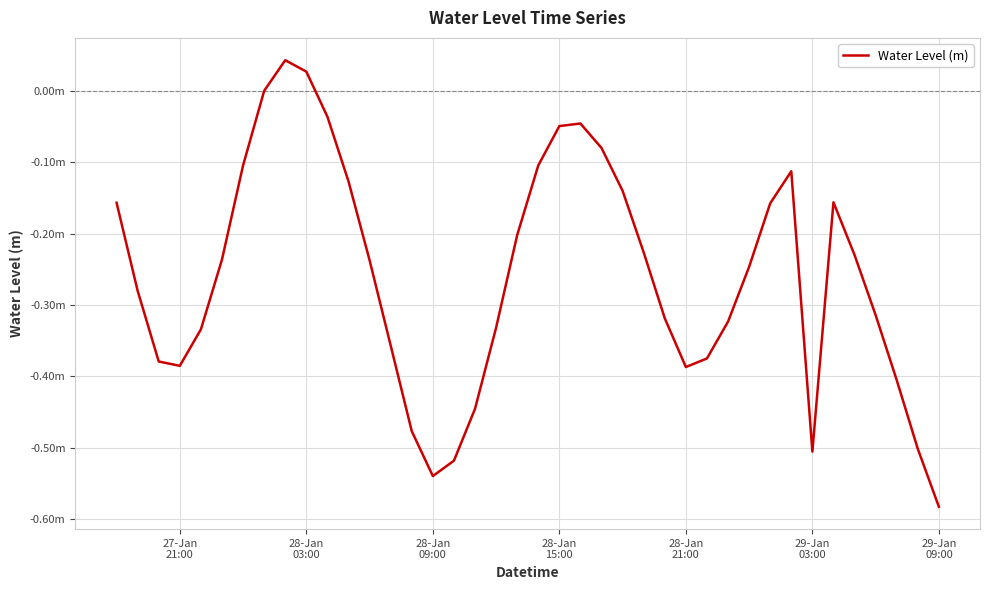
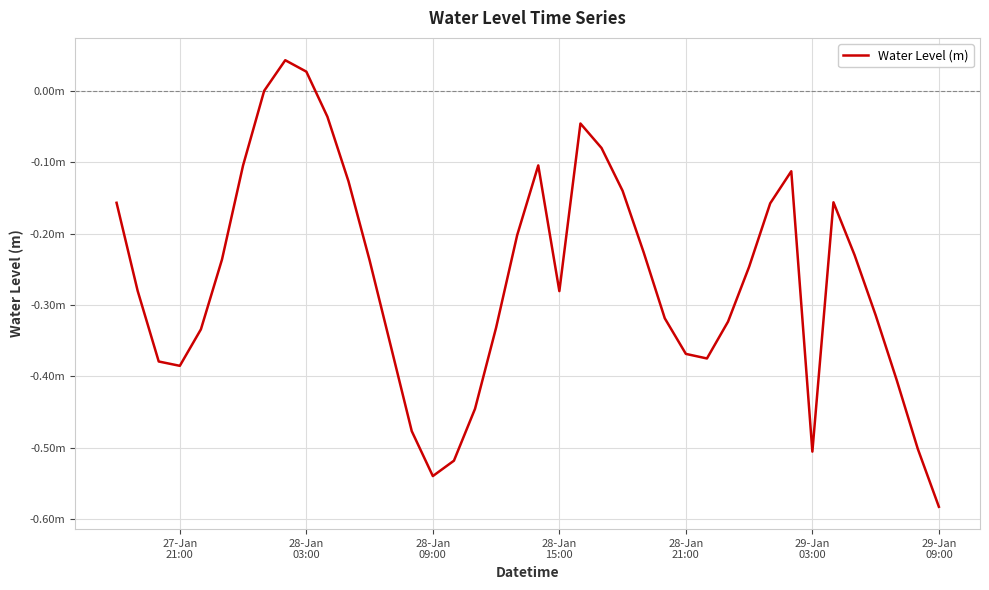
  {
    "27-Jan 21:00": "-0.39m",
    "28-Jan 03:00": "0.03m",
    "28-Jan 09:00": "-0.54m",
-   "28-Jan 15:00": "-0.05m",
-   "28-Jan 21:00": "-0.39m",
+   "28-Jan 15:00": "-0.28m",
+   "28-Jan 21:00": "-0.37m",
    "29-Jan 03:00": "-0.51m",
    "29-Jan 09:00": "-0.58m"
  }
